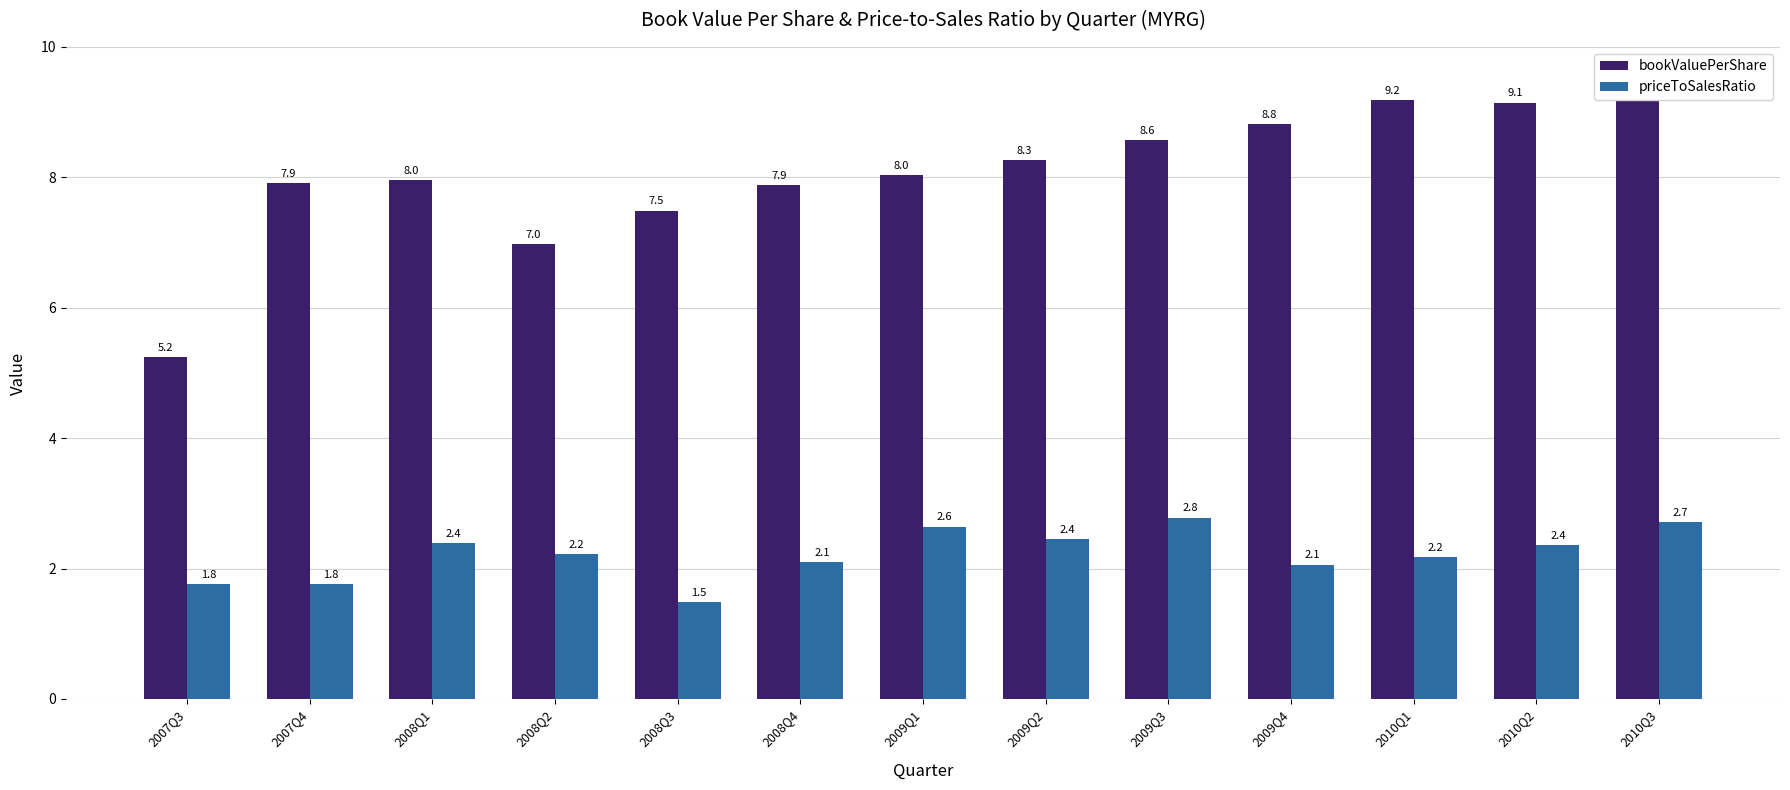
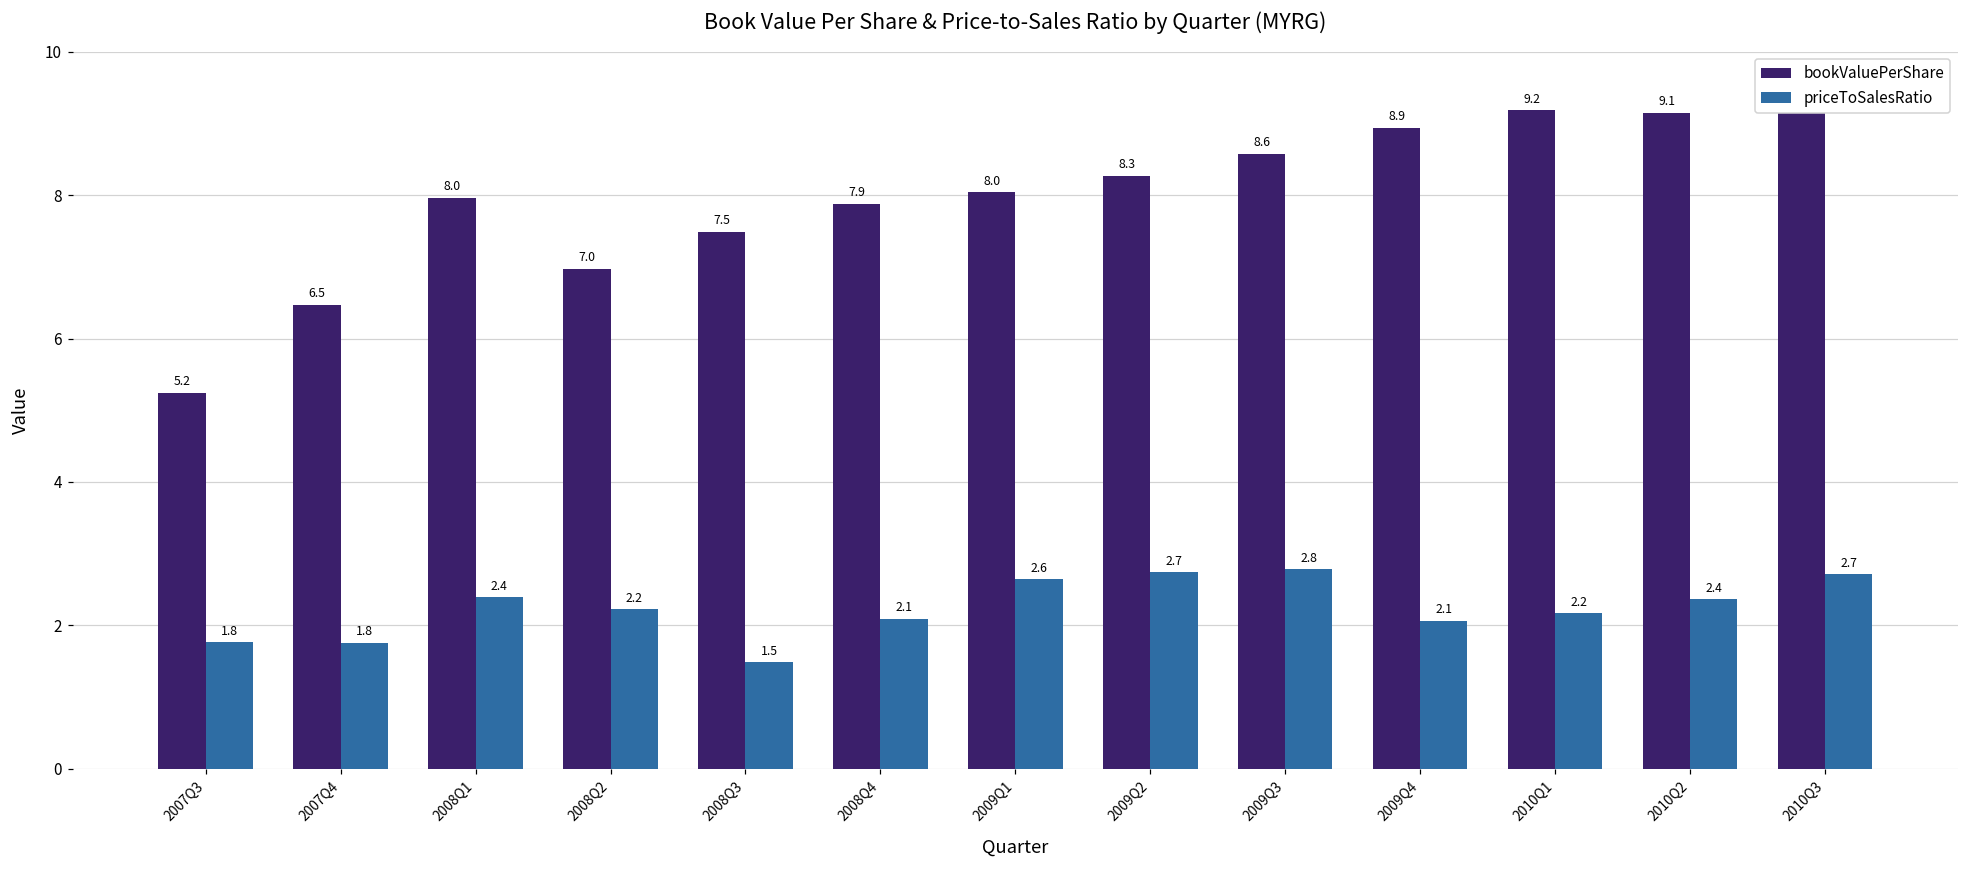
  {
    "bookValuePerShare": {
      "2007Q3": 5.2,
-     "2007Q4": 7.9,
+     "2007Q4": 6.5,
      "2008Q1": 8.0,
      "2008Q2": 7.0,
      "2008Q3": 7.5,
      "2008Q4": 7.9,
      "2009Q1": 8.0,
      "2009Q2": 8.3,
      "2009Q3": 8.6,
-     "2009Q4": 8.8,
+     "2009Q4": 8.9,
      "2010Q1": 9.2,
      "2010Q2": 9.1
    },
    "priceToSalesRatio": {
      "2007Q3": 1.8,
      "2007Q4": 1.8,
      "2008Q1": 2.4,
      "2008Q2": 2.2,
      "2008Q3": 1.5,
      "2008Q4": 2.1,
      "2009Q1": 2.6,
-     "2009Q2": 2.4,
+     "2009Q2": 2.7,
      "2009Q3": 2.8,
      "2009Q4": 2.1,
      "2010Q1": 2.2,
      "2010Q2": 2.4,
      "2010Q3": 2.7
    }
  }
